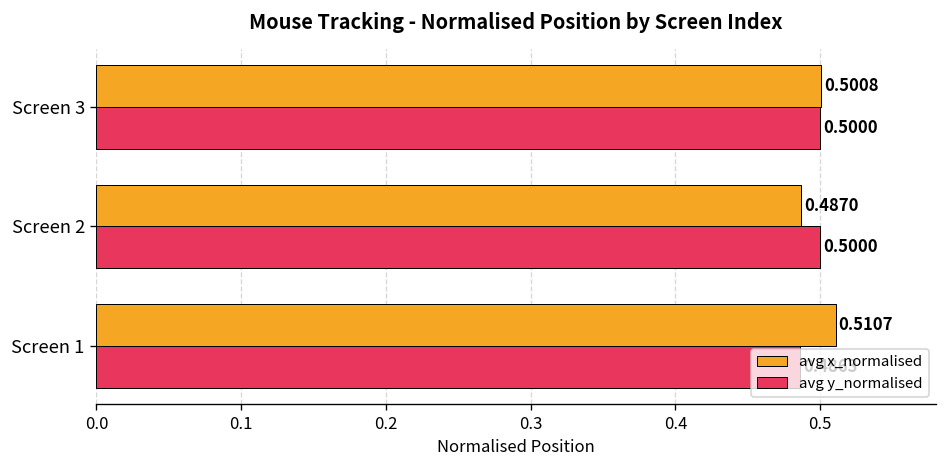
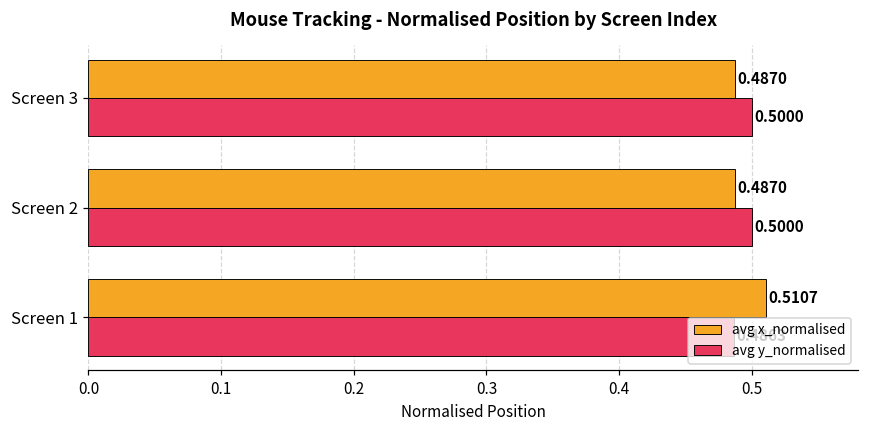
  {
    "avg x_normalised": {
-     "Screen 3": 0.5008,
+     "Screen 3": 0.4870,
      "Screen 2": 0.4870,
      "Screen 1": 0.5107
    },
    "avg y_normalised": {
      "Screen 3": 0.5000,
      "Screen 2": 0.5000
    }
  }
